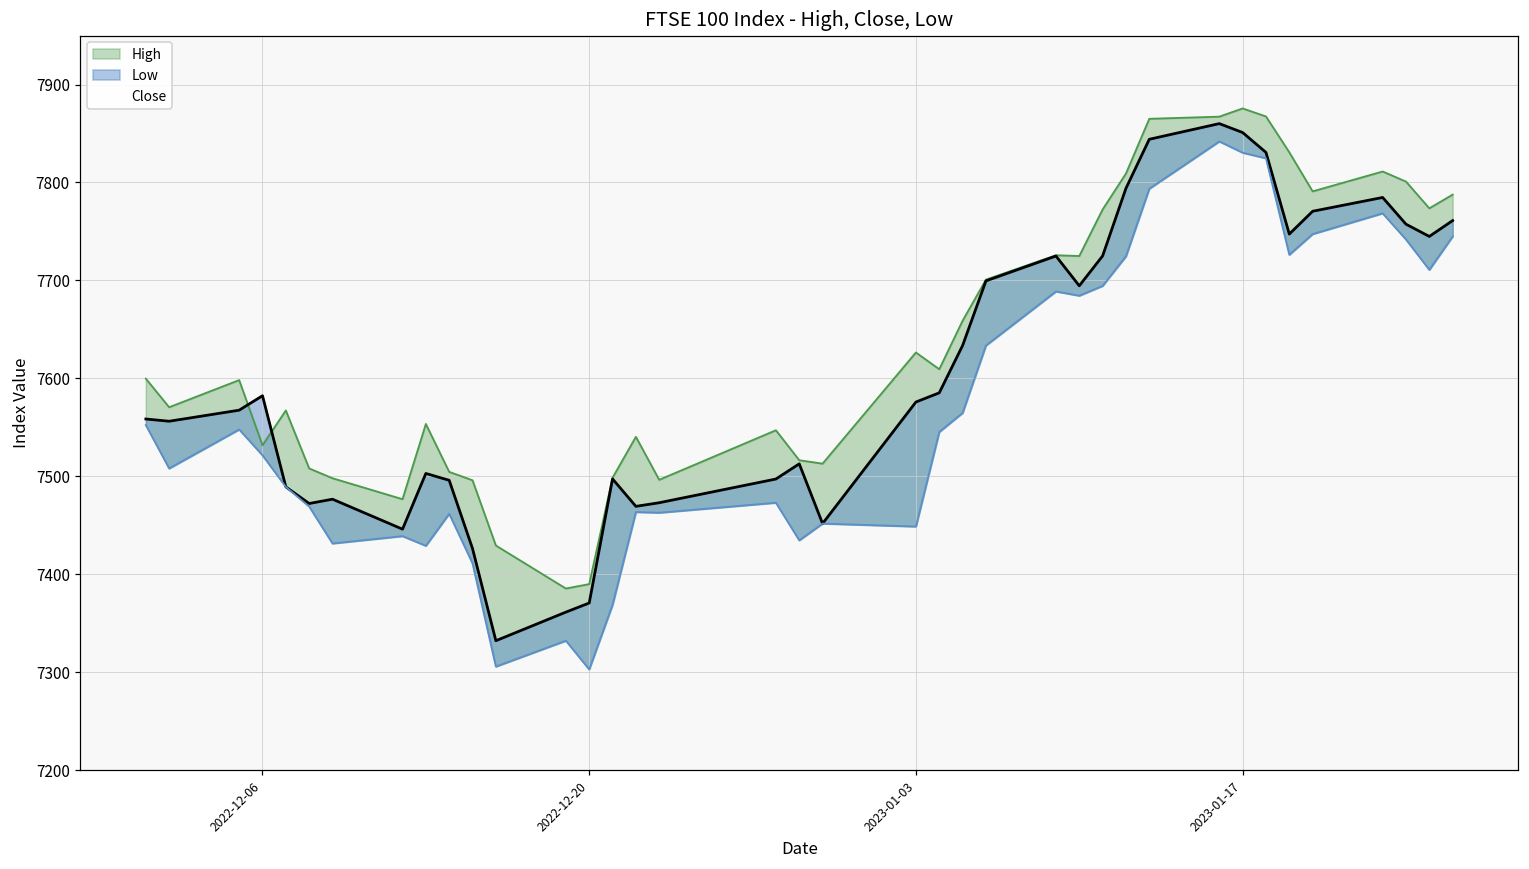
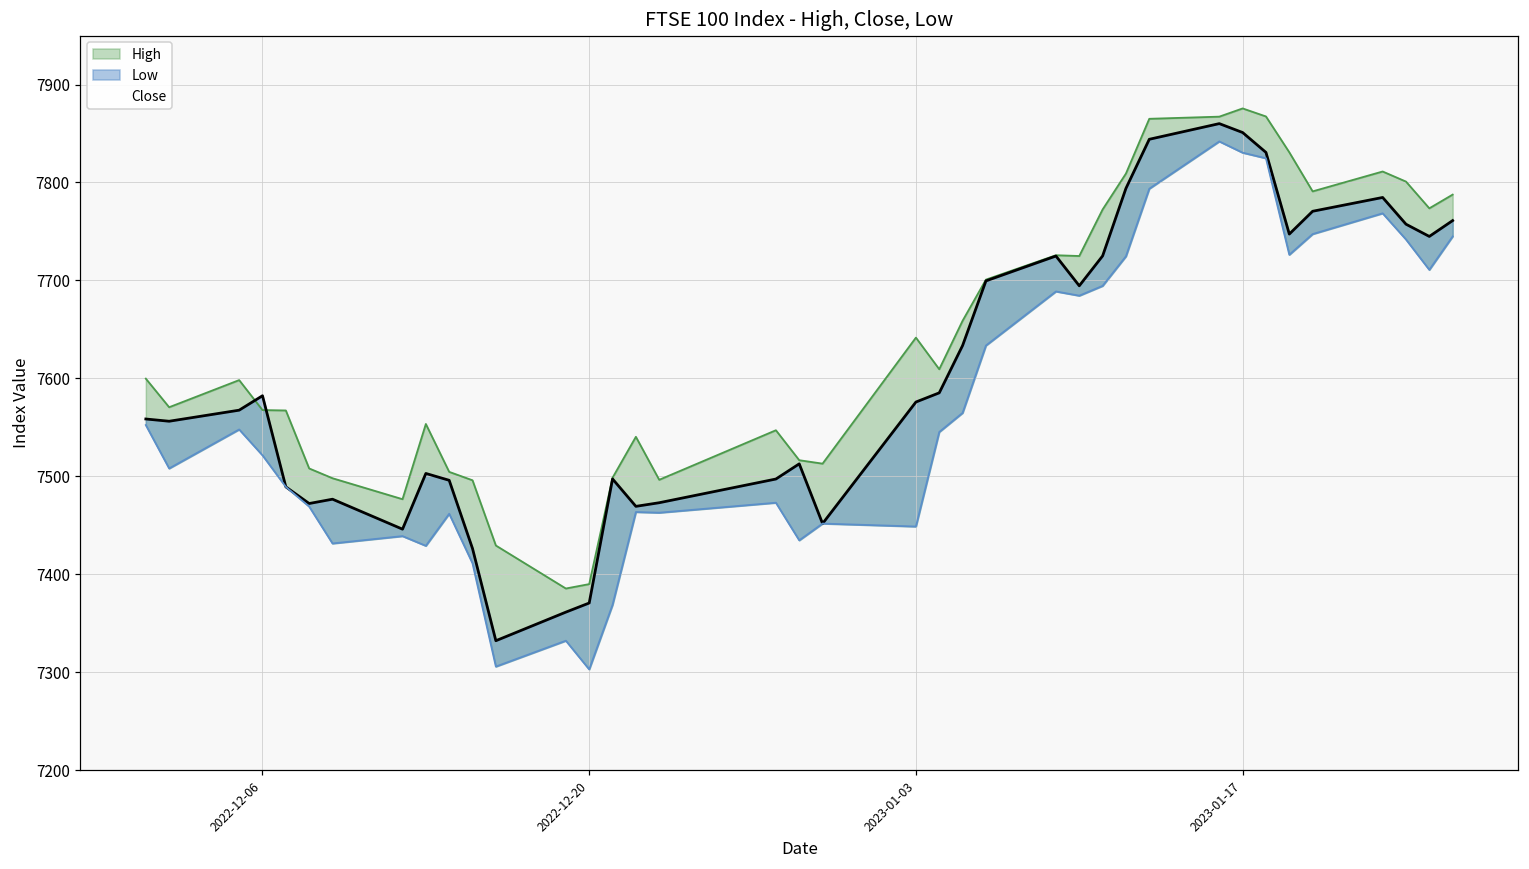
  {
    "High": {
-     "2022-12-06": 7530,
+     "2022-12-06": 7570,
      "2022-12-20": 7390,
-     "2023-01-03": 7630,
+     "2023-01-03": 7640,
      "2023-01-17": 7880
    },
    "Close": {
      "2022-12-06": 7580,
      "2022-12-20": 7370,
      "2023-01-03": 7580,
      "2023-01-17": 7850
    }
  }
